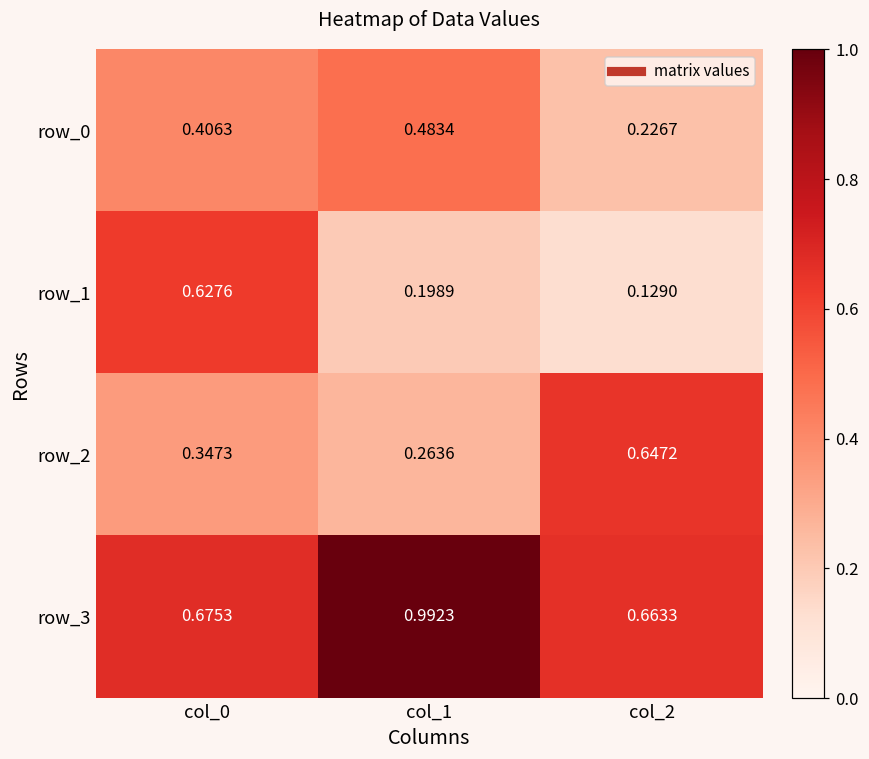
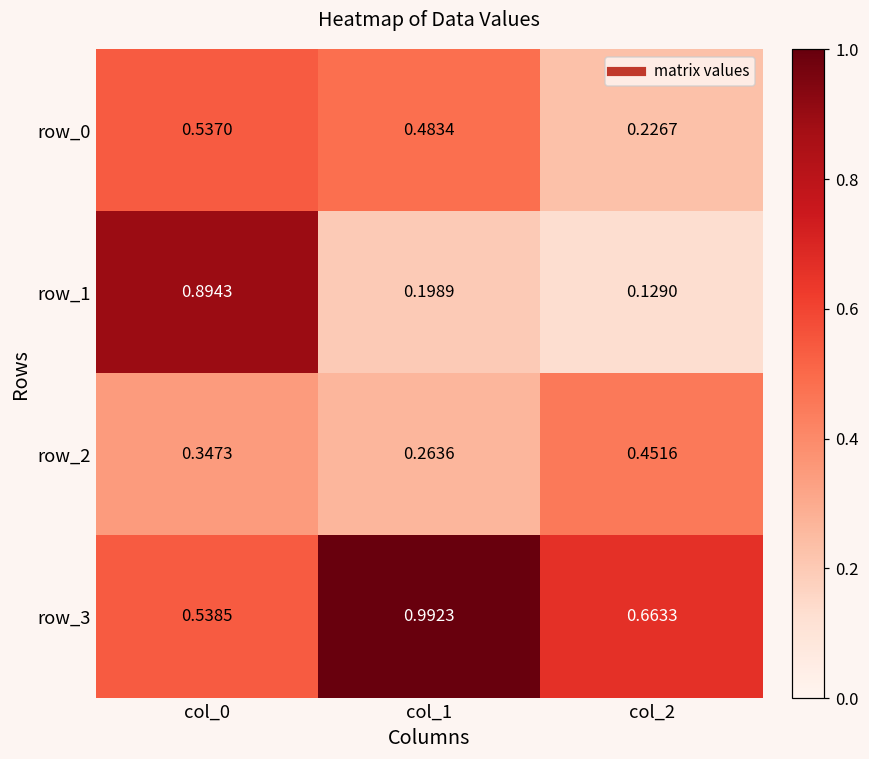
  {
    "row_0": {
-     "col_0": 0.4063,
+     "col_0": 0.5370,
      "col_1": 0.4834,
      "col_2": 0.2267
    },
    "row_1": {
-     "col_0": 0.6276,
+     "col_0": 0.8943,
      "col_1": 0.1989,
      "col_2": 0.1290
    },
    "row_2": {
      "col_0": 0.3473,
      "col_1": 0.2636,
-     "col_2": 0.6472
+     "col_2": 0.4516
    },
    "row_3": {
-     "col_0": 0.6753,
+     "col_0": 0.5385,
      "col_1": 0.9923,
      "col_2": 0.6633
    }
  }
